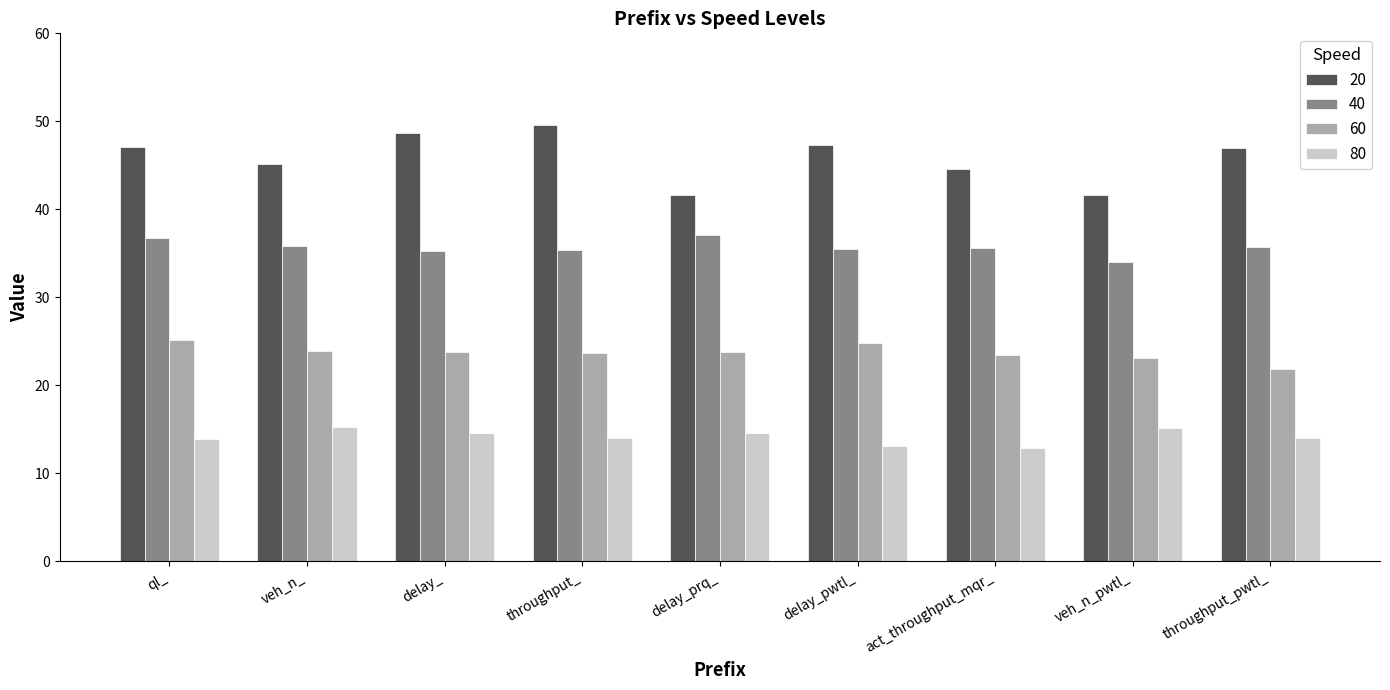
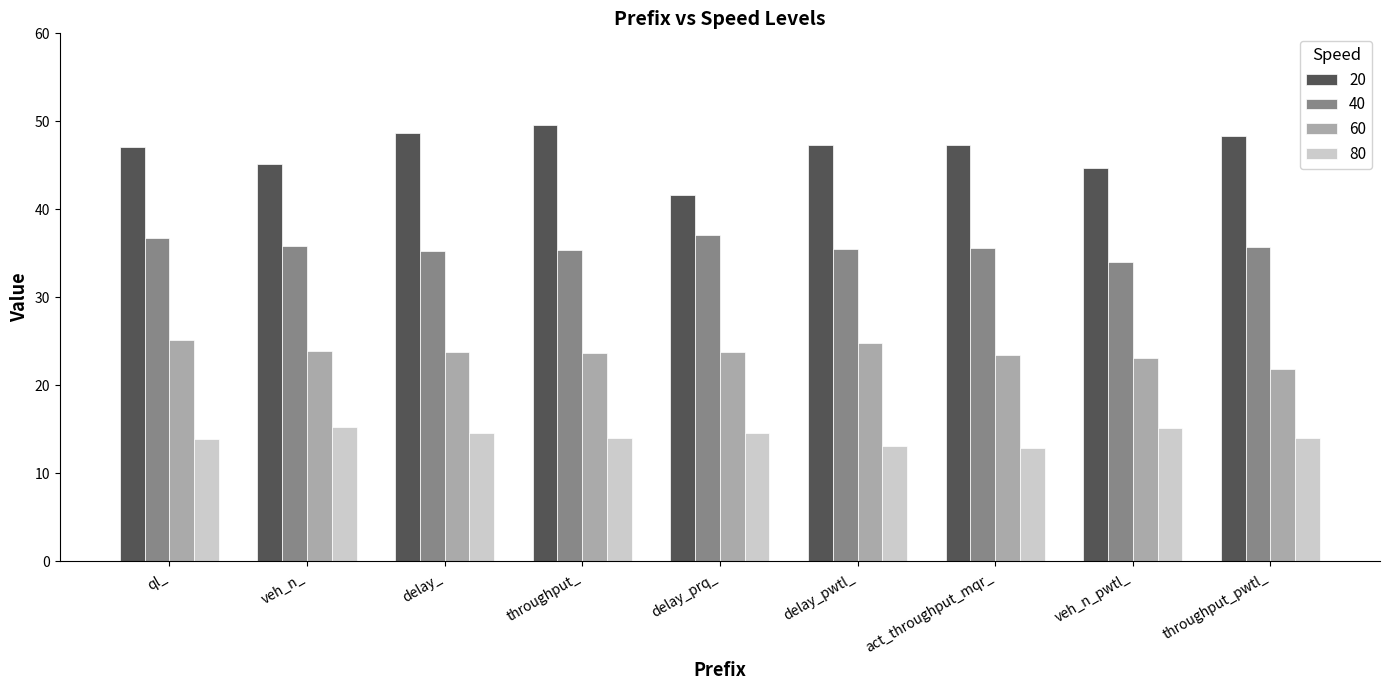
  {
    "20": {
      "ql_": 47,
      "veh_n_": 45,
      "delay_": 49,
      "throughput_": 50,
      "delay_prq_": 42,
      "delay_pwtl_": 47,
-     "act_throughput_mqr_": 45,
-     "veh_n_pwtl_": 42,
-     "throughput_pwtl_": 47
+     "act_throughput_mqr_": 47,
+     "veh_n_pwtl_": 45,
+     "throughput_pwtl_": 48
    }
  }
